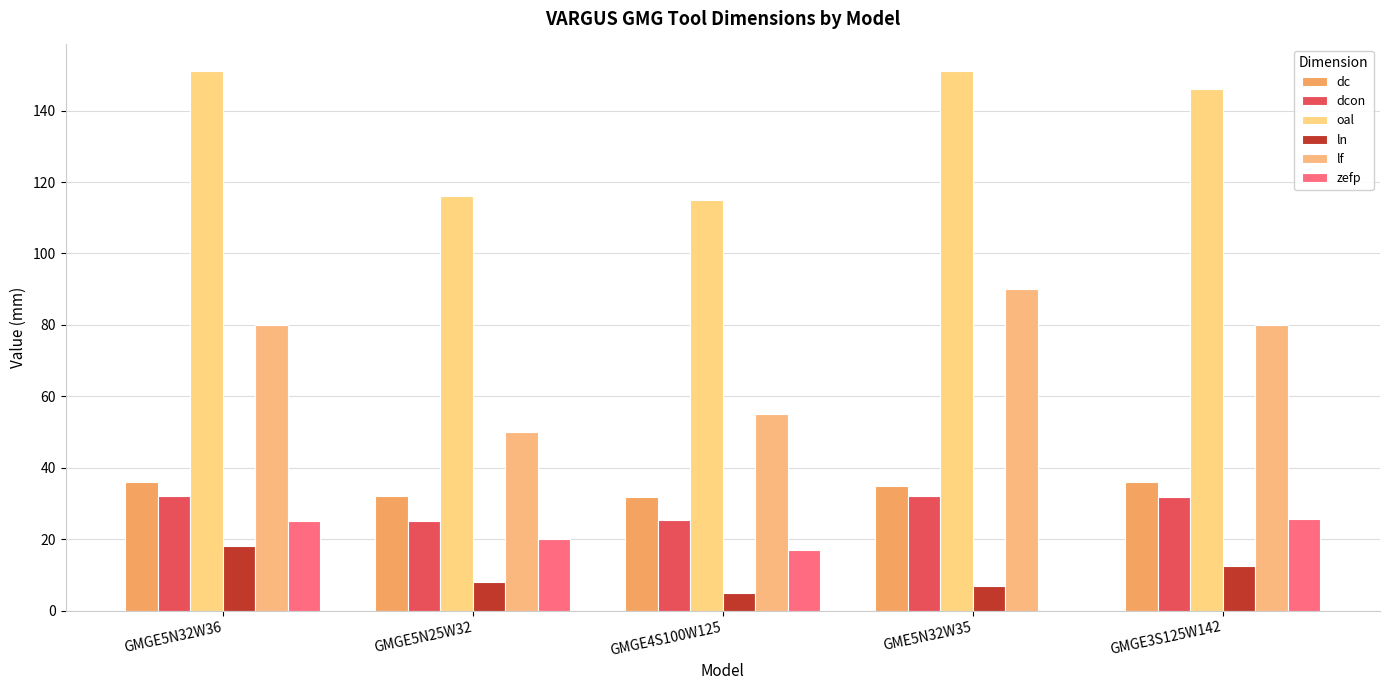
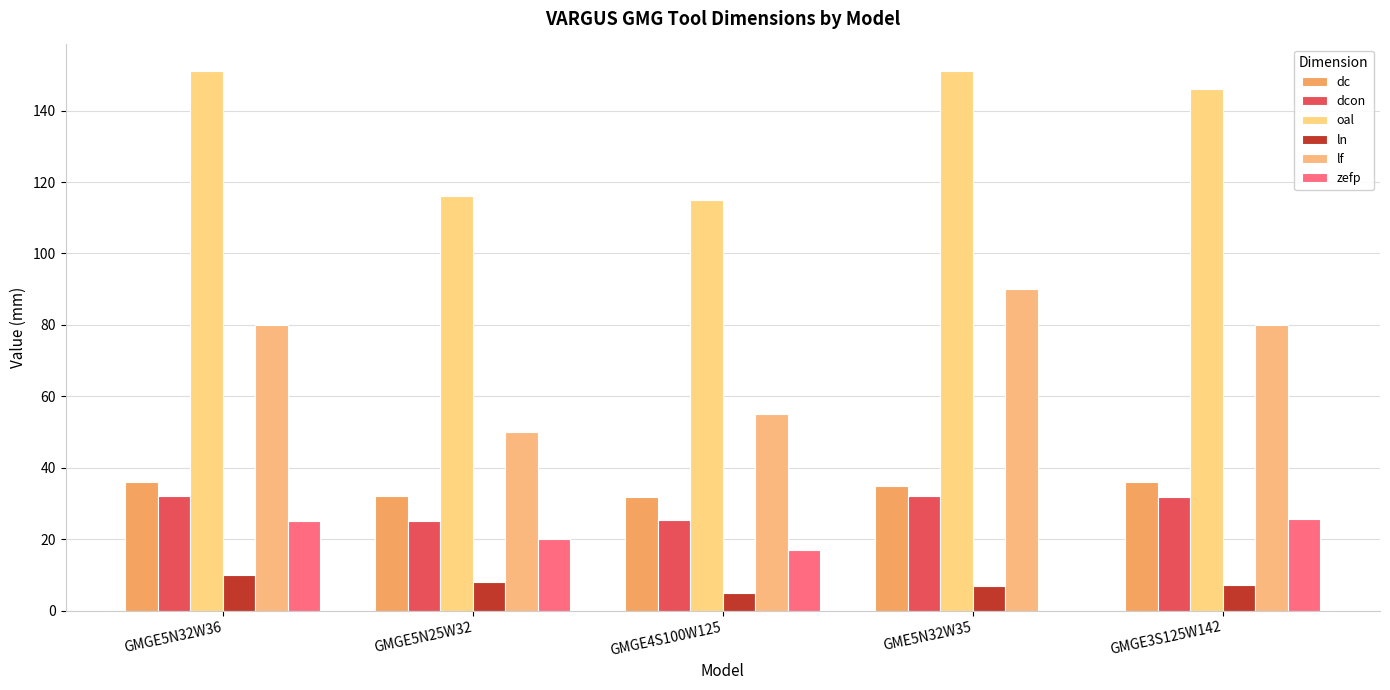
  {
    "ln": {
-     "GMGE5N32W36": 18,
+     "GMGE5N32W36": 10,
      "GMGE5N25W32": 8,
      "GMGE4S100W125": 5,
      "GME5N32W35": 7,
-     "GMGE3S125W142": 12
+     "GMGE3S125W142": 7
    }
  }
